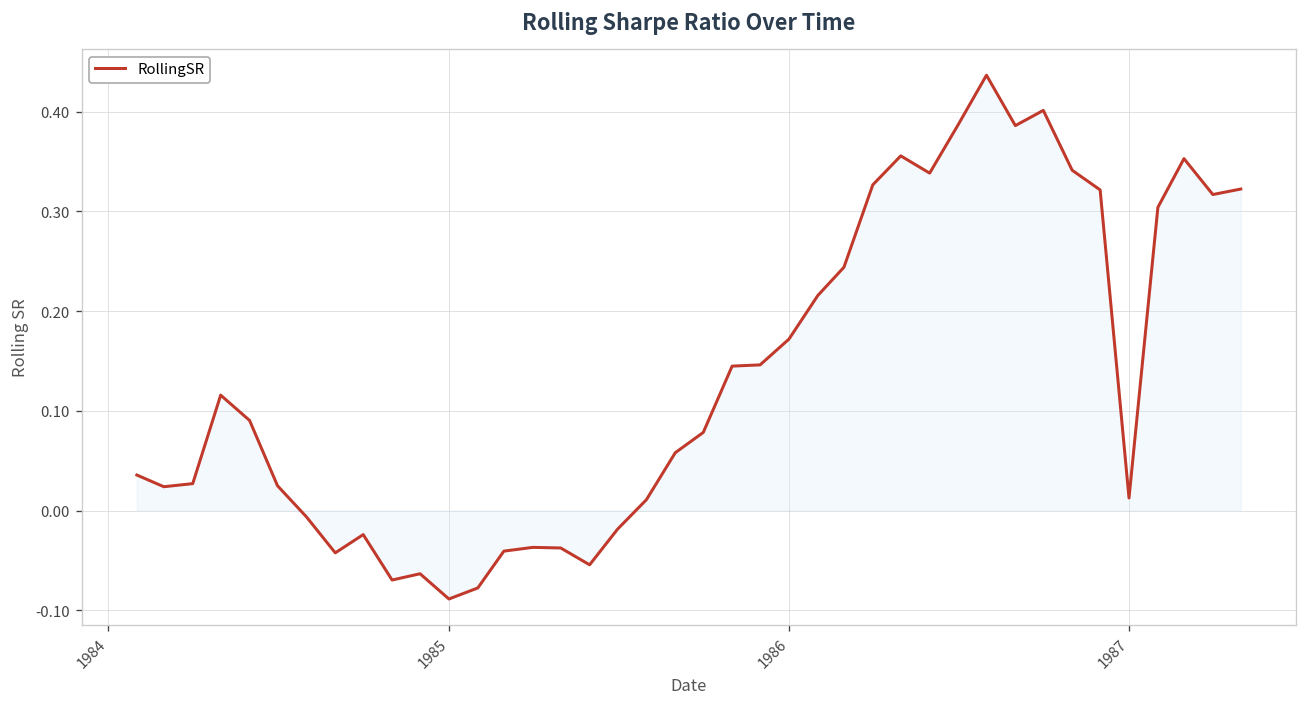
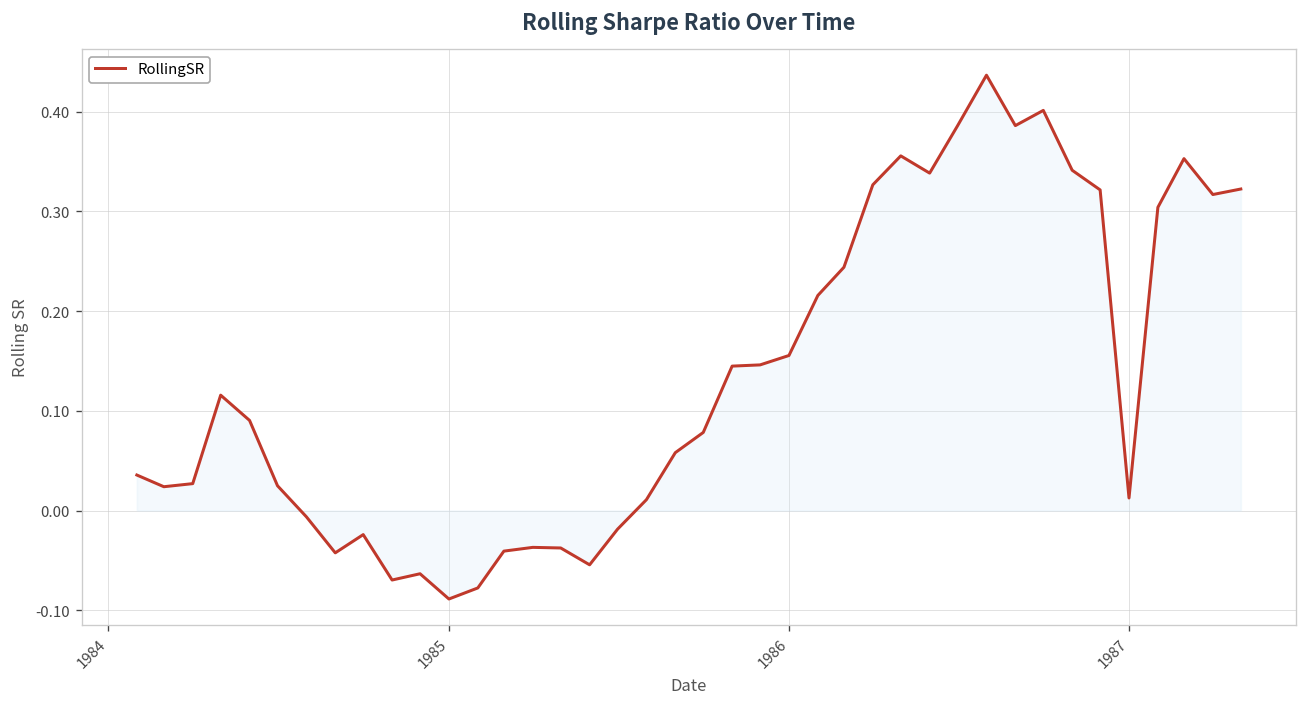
  {
    "RollingSR": {
      "1985": -0.09,
-     "1986": 0.17
+     "1986": 0.16
    }
  }
